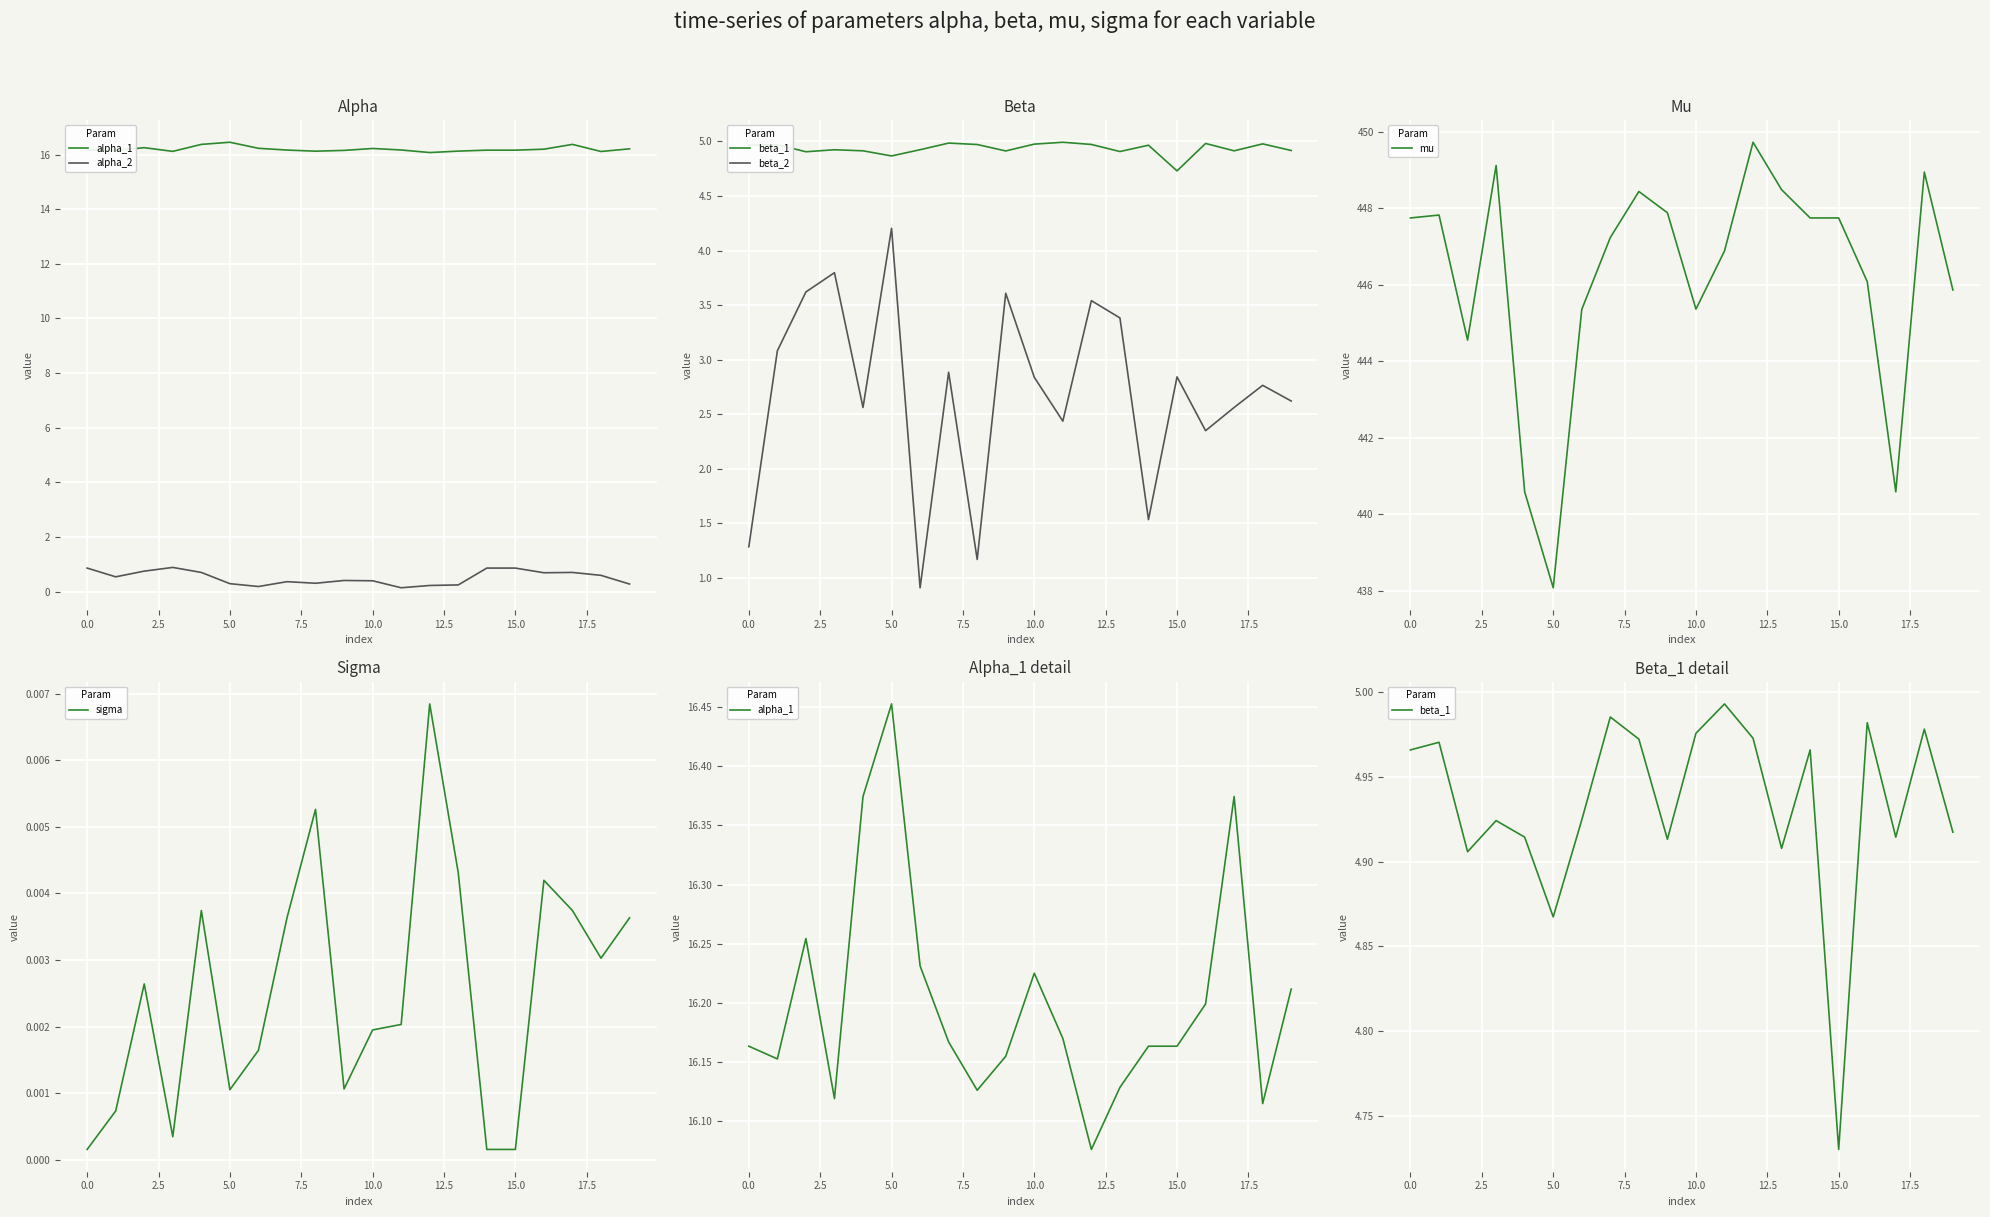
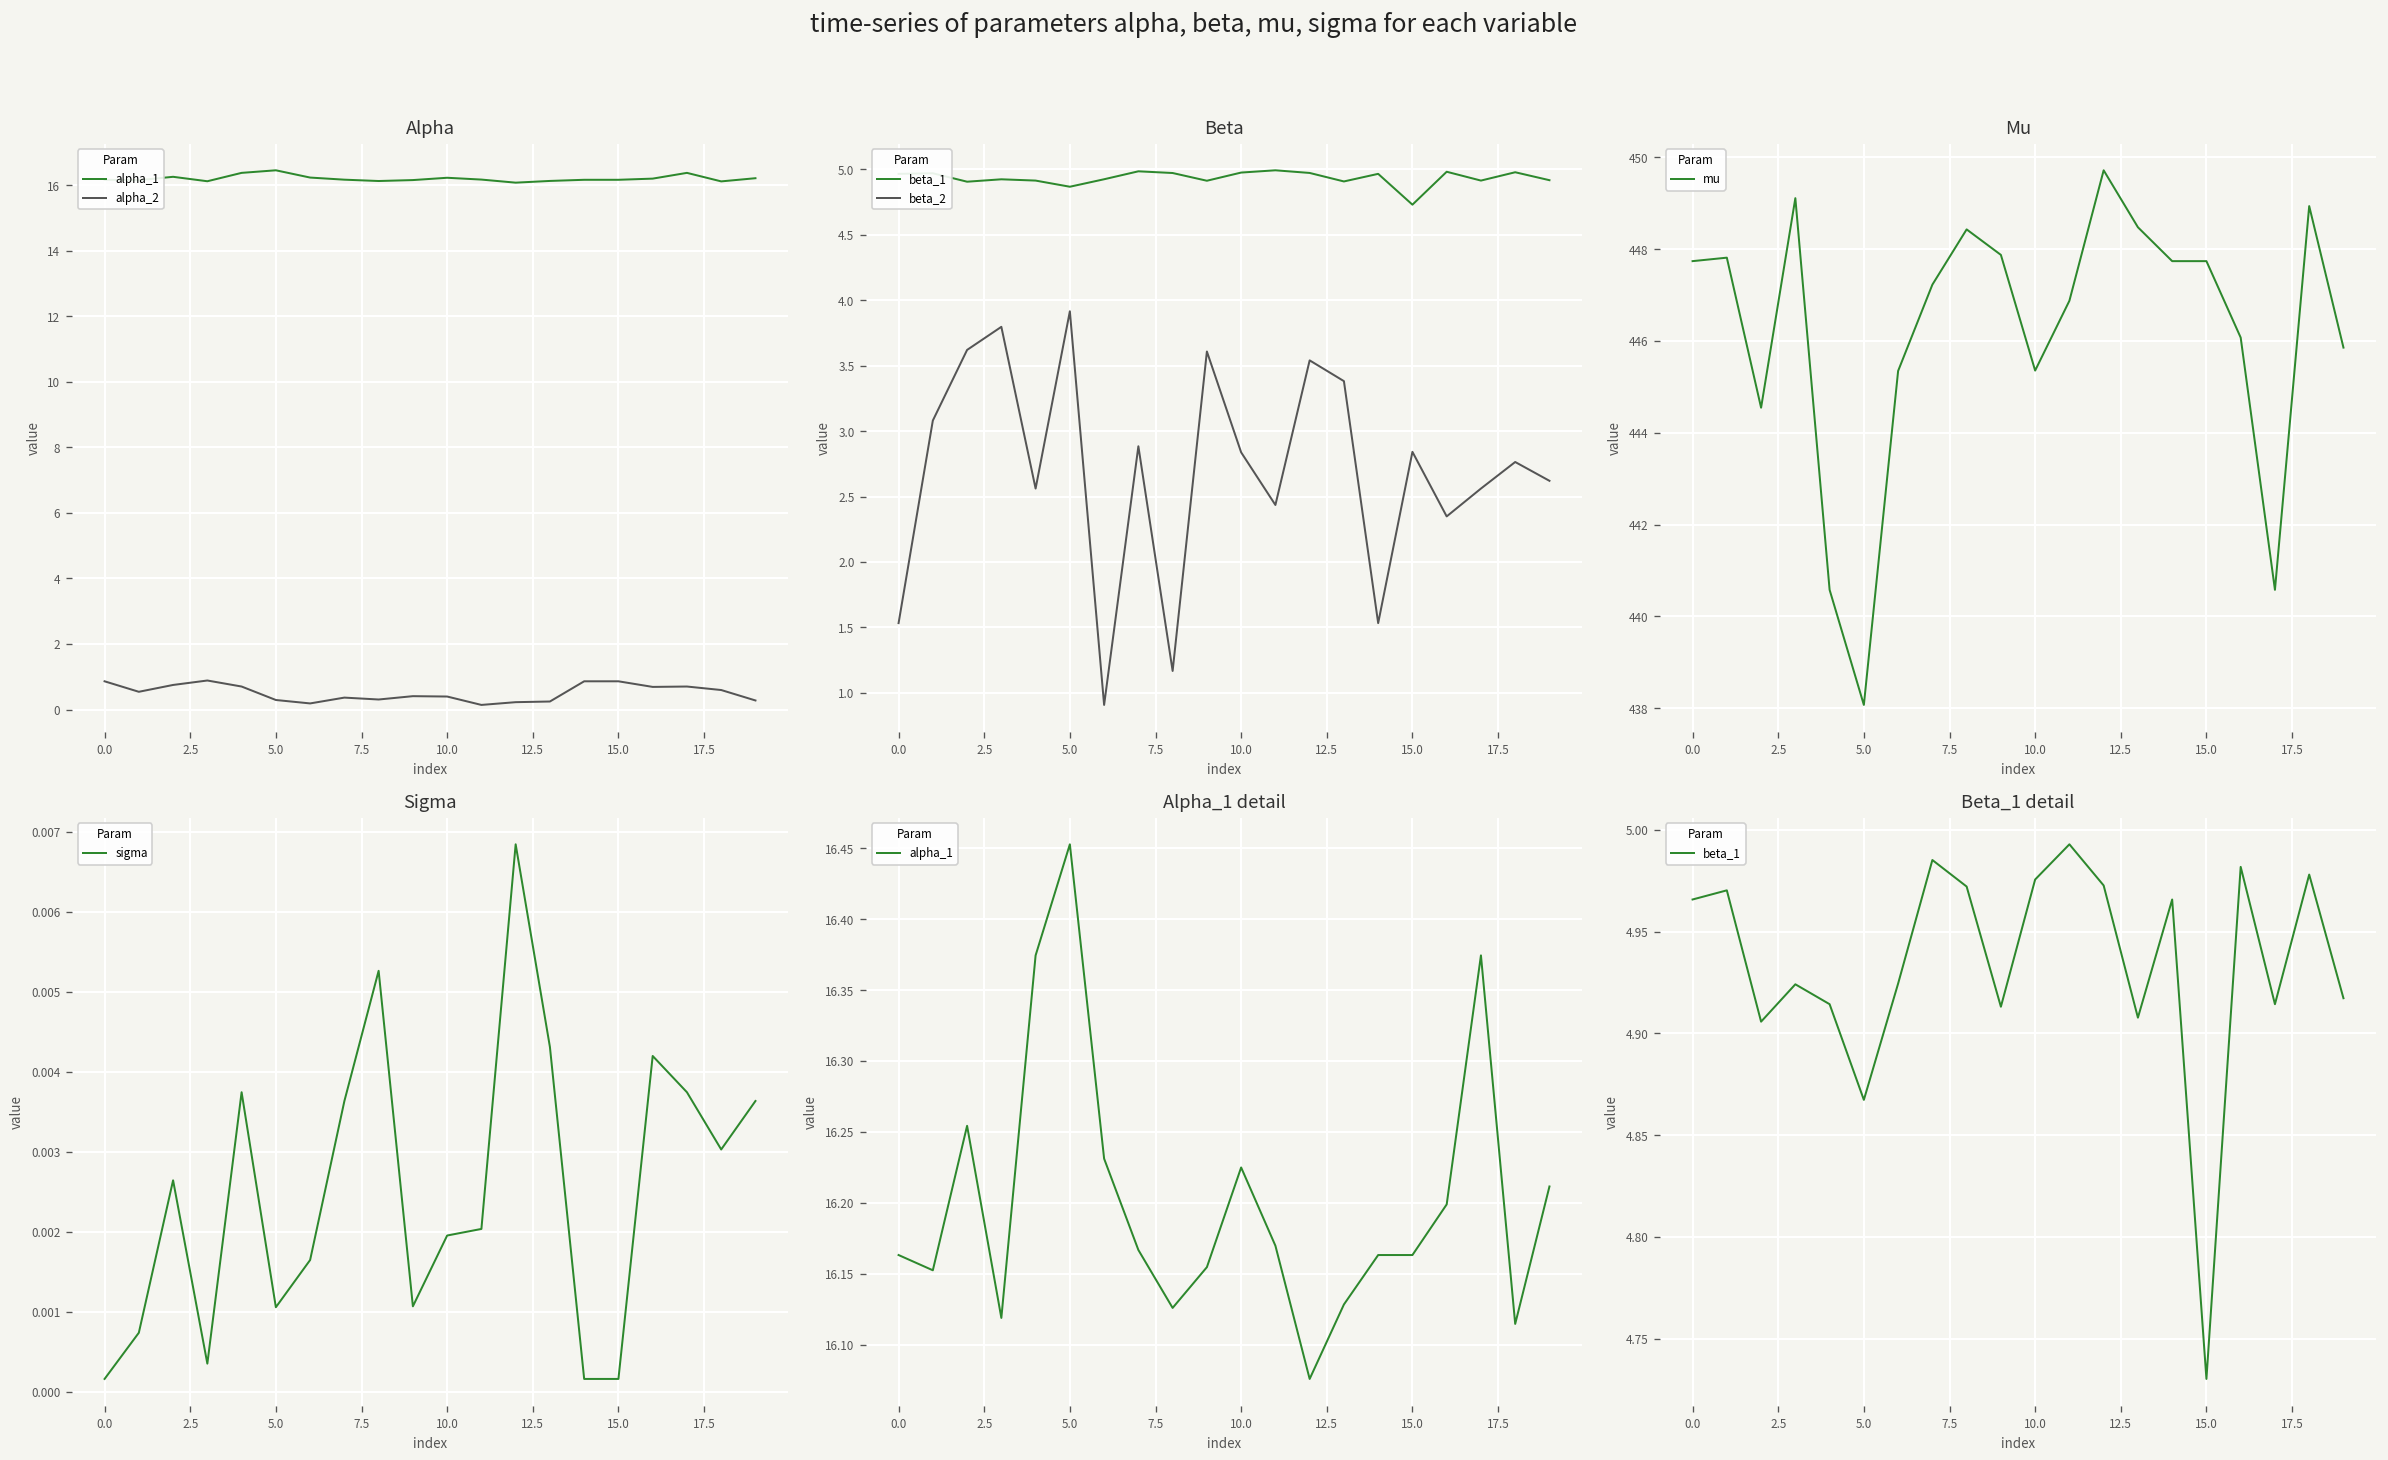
  {
    "Alpha": {
      "alpha_1": {
        "5.0": 16.5,
        "10.0": 16.2,
        "15.0": 16.2
      },
      "alpha_2": {
        "0.0": 0.9,
        "5.0": 0.3,
        "10.0": 0.4,
        "15.0": 0.9
      }
    },
    "Beta": {
      "beta_1": {
        "5.0": 4.87,
        "10.0": 4.98,
        "15.0": 4.73
      },
      "beta_2": {
-       "0.0": 1.28,
-       "5.0": 4.20,
+       "0.0": 1.53,
+       "5.0": 3.92,
        "10.0": 2.84,
        "15.0": 2.84
      }
    },
    "Mu": {
      "0.0": 447.7,
      "5.0": 438.1,
      "10.0": 445.4,
      "15.0": 447.7
    },
    "Sigma": {
      "0.0": 0.0002,
      "5.0": 0.0011,
      "10.0": 0.0020,
      "15.0": 0.0002
    },
    "Alpha_1 detail": {
      "0.0": 16.163,
      "5.0": 16.453,
      "10.0": 16.225,
      "15.0": 16.163
    },
    "Beta_1 detail": {
      "0.0": 4.966,
      "5.0": 4.867,
      "10.0": 4.976,
      "15.0": 4.730
    }
  }
